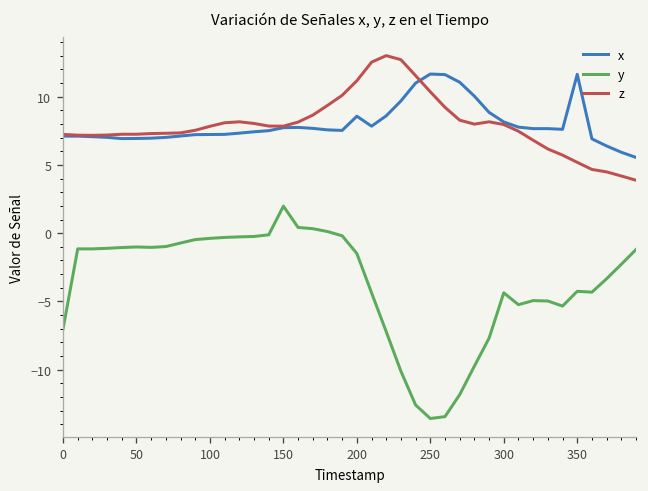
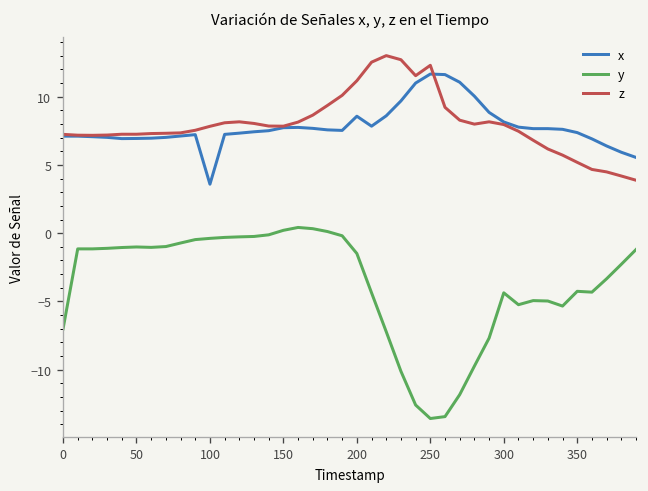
  {
    "x": {
      "50": 6.9,
-     "100": 7.2,
+     "100": 3.6,
      "200": 8.6,
      "250": 11.7,
-     "350": 11.6
+     "350": 7.4
    },
    "y": {
      "0": -7.0,
      "50": -1.0,
      "100": -0.4,
-     "150": 2.0,
+     "150": 0.2,
      "200": -1.5,
      "250": -13.6,
      "300": -4.4,
      "350": -4.3
    },
    "z": {
      "50": 7.3,
      "100": 7.8,
      "200": 11.2,
-     "250": 10.4,
+     "250": 12.3,
      "350": 5.2
    }
  }
